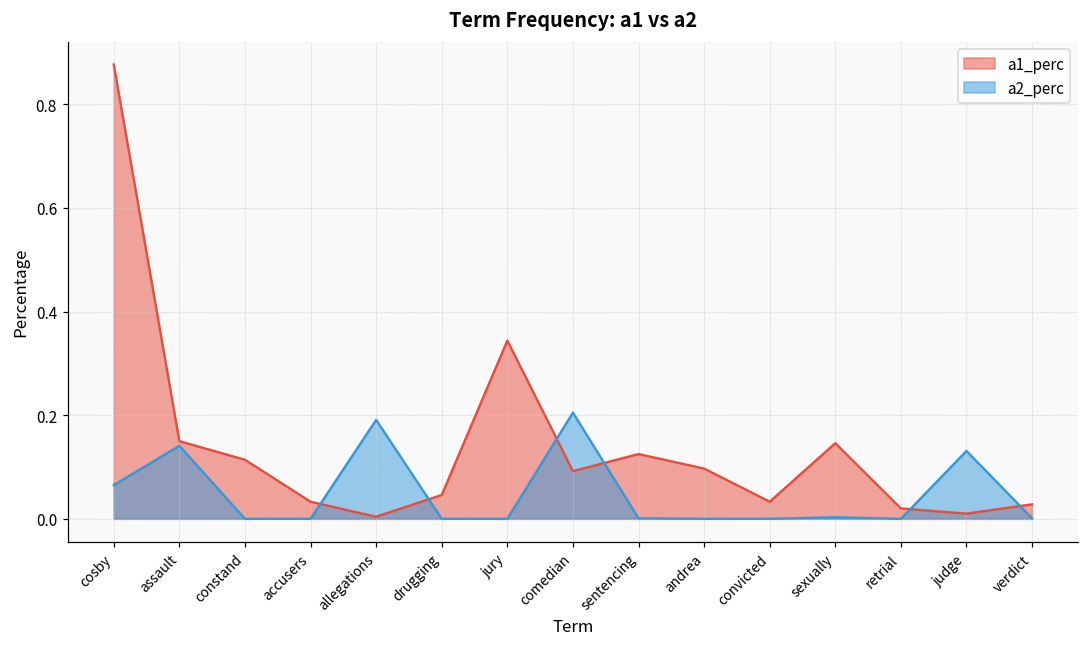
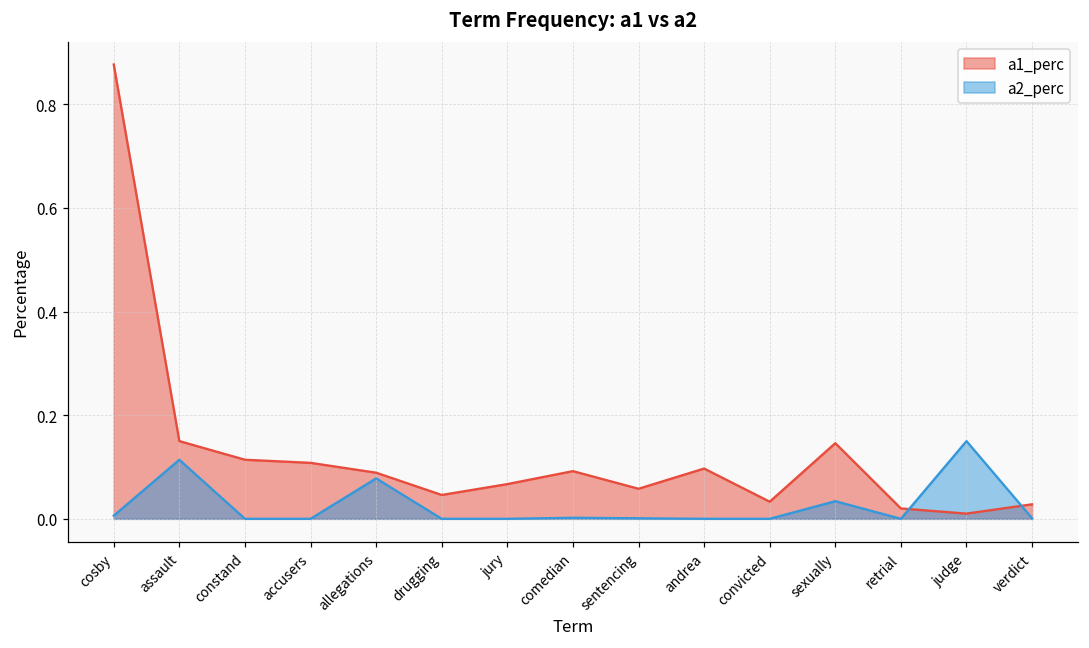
  {
    "a1_perc": {
      "cosby": 0.88,
      "assault": 0.15,
      "constand": 0.11,
-     "accusers": 0.03,
-     "allegations": 0.00,
+     "accusers": 0.11,
+     "allegations": 0.09,
      "drugging": 0.05,
-     "jury": 0.34,
+     "jury": 0.07,
      "comedian": 0.09,
-     "sentencing": 0.13,
+     "sentencing": 0.06,
      "andrea": 0.10,
      "convicted": 0.03,
      "sexually": 0.15,
      "retrial": 0.02,
      "judge": 0.01,
      "verdict": 0.03
    },
    "a2_perc": {
-     "cosby": 0.07,
-     "assault": 0.14,
+     "cosby": 0.01,
+     "assault": 0.11,
      "constand": 0.00,
      "accusers": 0.00,
-     "allegations": 0.19,
+     "allegations": 0.08,
      "drugging": 0.00,
      "jury": 0.00,
-     "comedian": 0.21,
+     "comedian": 0.00,
      "sentencing": 0.00,
      "andrea": 0.00,
      "convicted": 0.00,
-     "sexually": 0.00,
+     "sexually": 0.03,
      "retrial": 0.00,
-     "judge": 0.13,
+     "judge": 0.15,
      "verdict": 0.00
    }
  }
